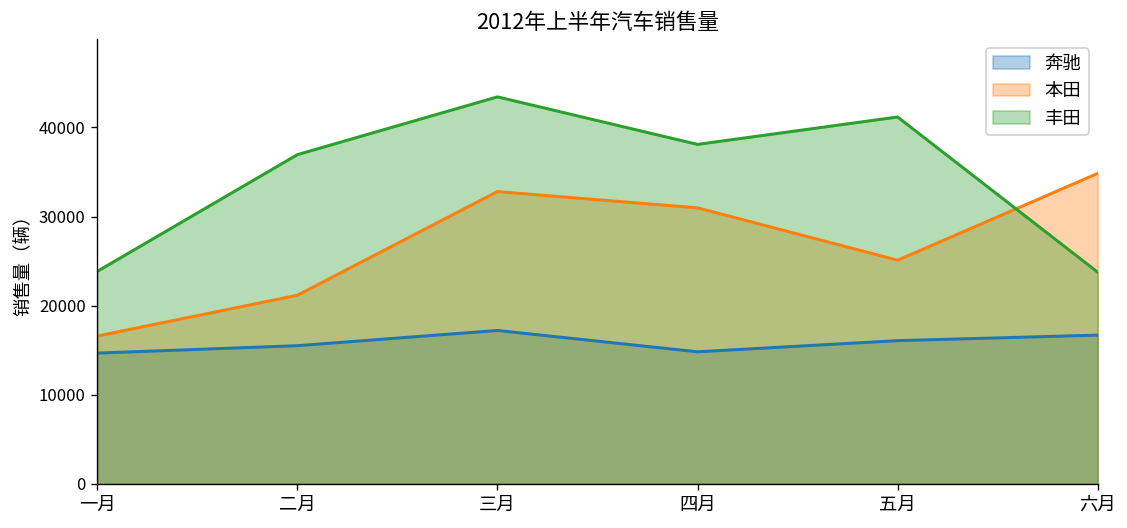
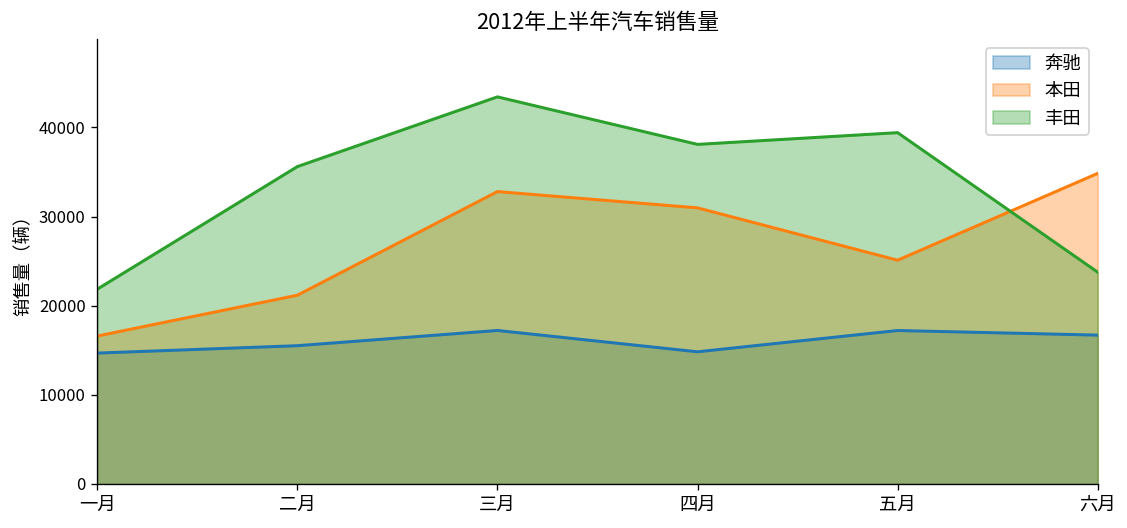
  {
    "奔驰": {
      "一月": 15000,
      "二月": 16000,
      "三月": 17000,
      "四月": 15000,
-     "五月": 16000,
+     "五月": 17000,
      "六月": 17000
    },
    "本田": {
      "一月": 17000,
      "二月": 21000,
      "三月": 33000,
      "四月": 31000,
      "五月": 25000,
      "六月": 35000
    },
    "丰田": {
-     "一月": 24000,
-     "二月": 37000,
+     "一月": 22000,
+     "二月": 36000,
      "三月": 43000,
      "四月": 38000,
-     "五月": 41000,
+     "五月": 39000,
      "六月": 24000
    }
  }
